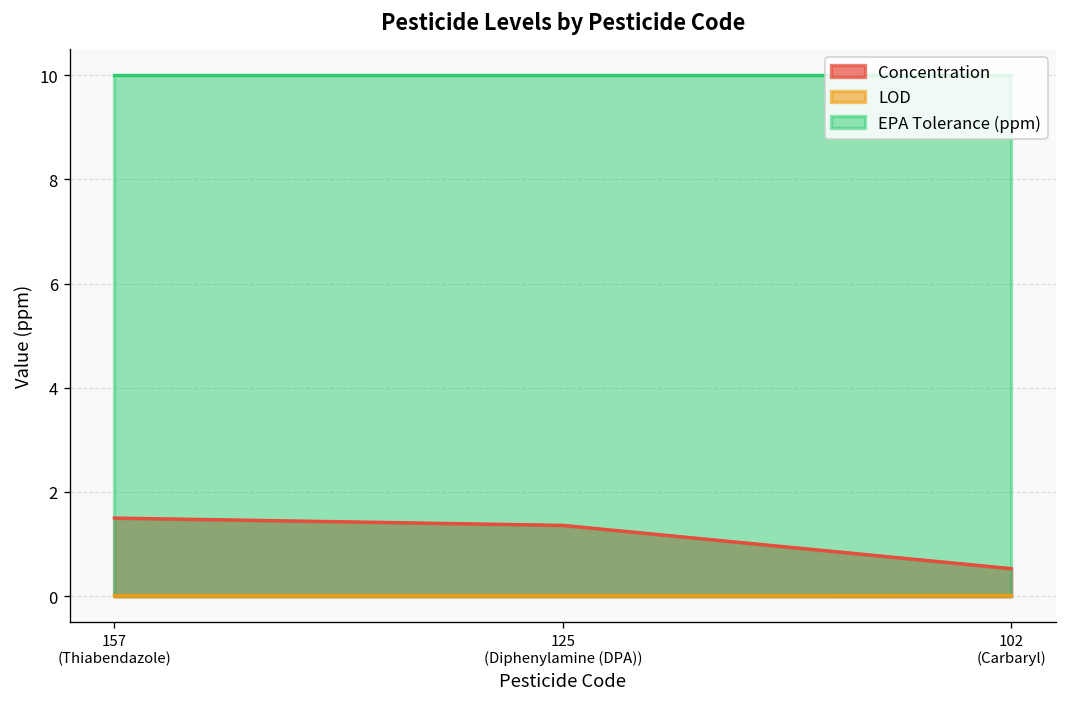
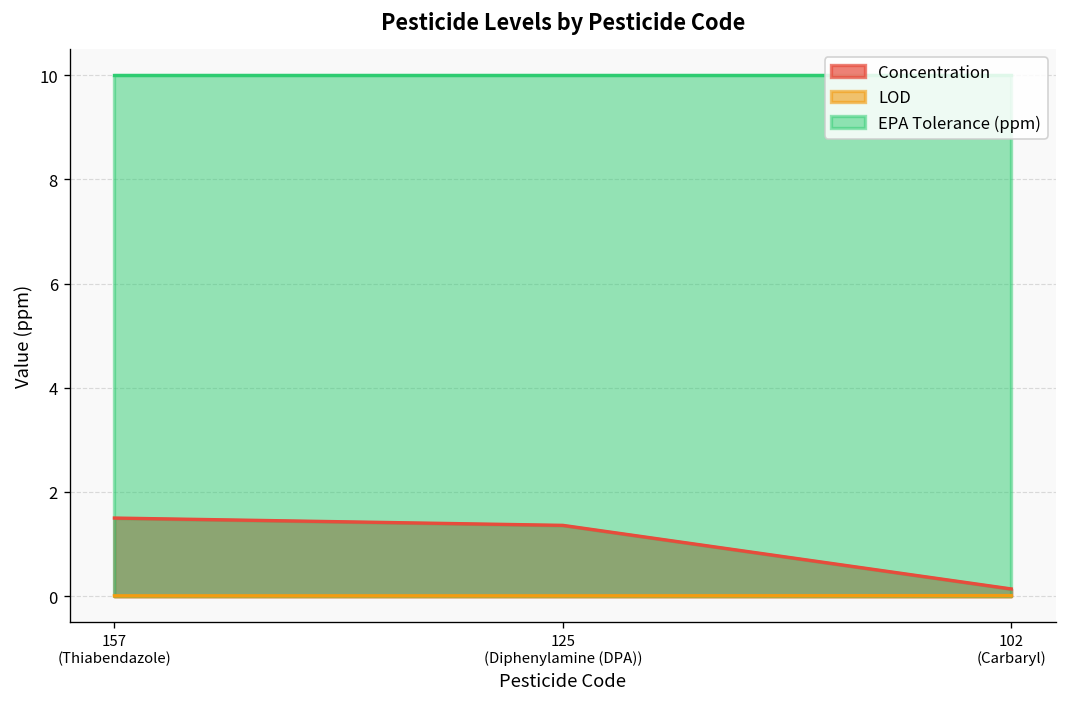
  {
    "Concentration": {
      "157 (Thiabendazole)": 1.5,
      "125 (Diphenylamine (DPA))": 1.4,
-     "102 (Carbaryl)": 0.5
+     "102 (Carbaryl)": 0.1
    },
    "LOD": {
      "157 (Thiabendazole)": 0.0,
      "125 (Diphenylamine (DPA))": 0.0,
      "102 (Carbaryl)": 0.0
    },
    "EPA Tolerance (ppm)": {
      "157 (Thiabendazole)": 10.0,
      "125 (Diphenylamine (DPA))": 10.0
    }
  }
